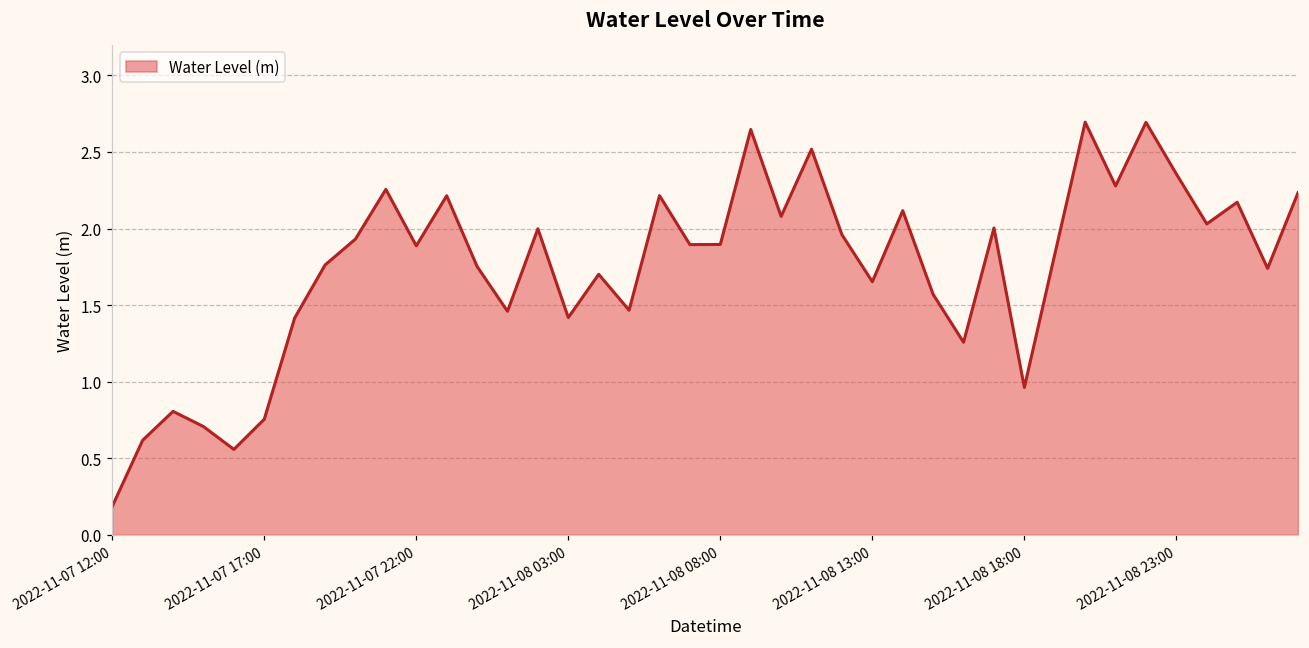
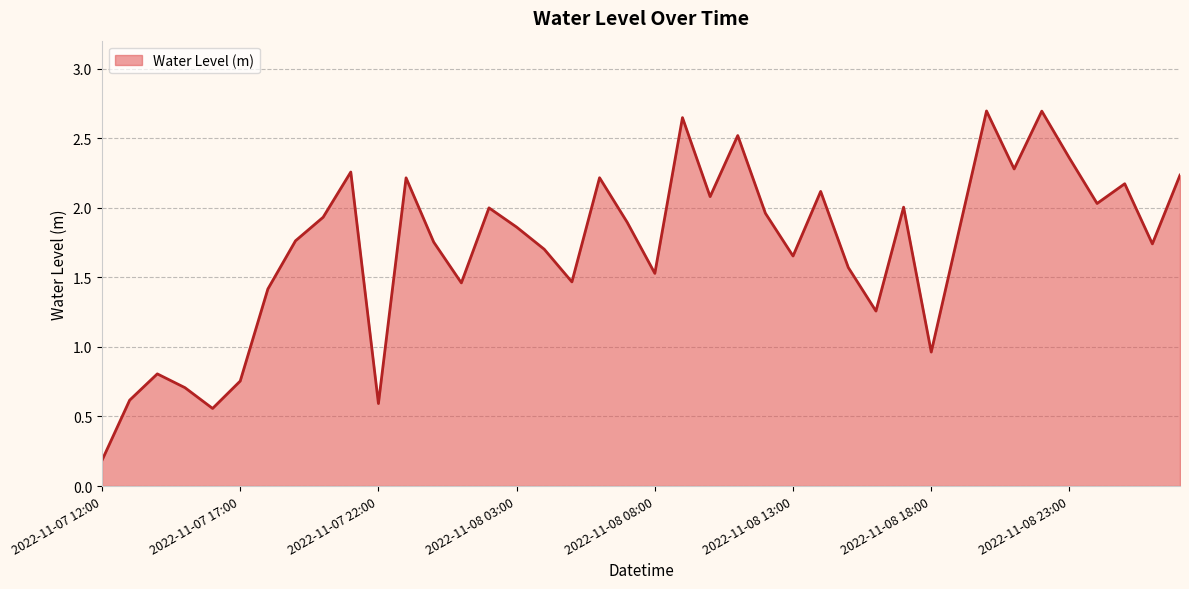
  {
    "2022-11-07 12:00": 0.18,
    "2022-11-07 17:00": 0.75,
-   "2022-11-07 22:00": 1.89,
-   "2022-11-08 03:00": 1.42,
-   "2022-11-08 08:00": 1.90,
+   "2022-11-07 22:00": 0.59,
+   "2022-11-08 03:00": 1.86,
+   "2022-11-08 08:00": 1.53,
    "2022-11-08 13:00": 1.65,
    "2022-11-08 18:00": 0.96,
    "2022-11-08 23:00": 2.36
  }
